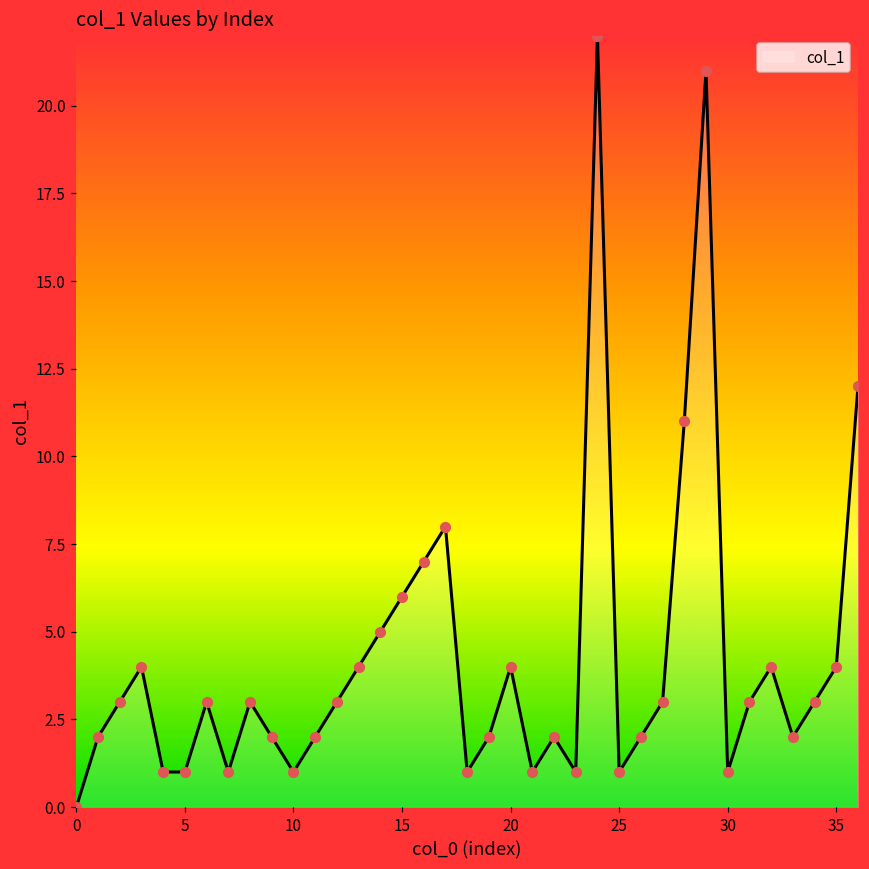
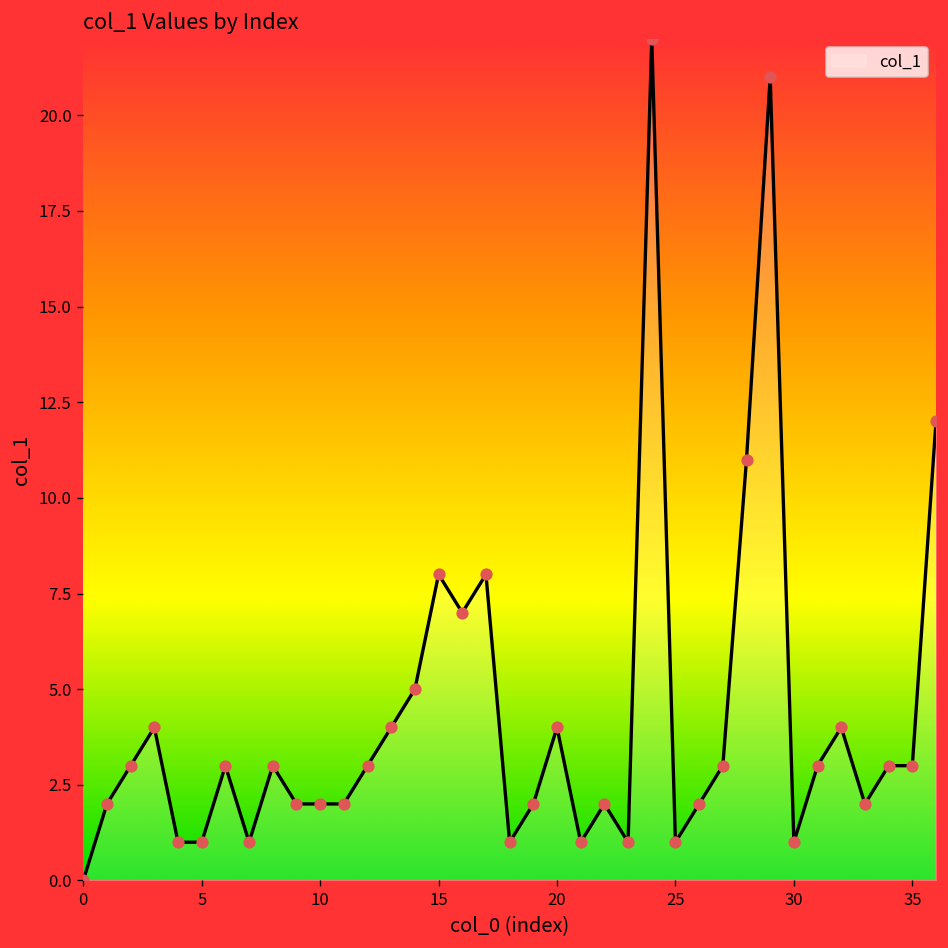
  {
    "0": 0,
    "5": 1,
-   "10": 1,
-   "15": 6,
+   "10": 2,
+   "15": 8,
    "20": 4,
    "25": 1,
    "30": 1,
-   "35": 4
+   "35": 3
  }
